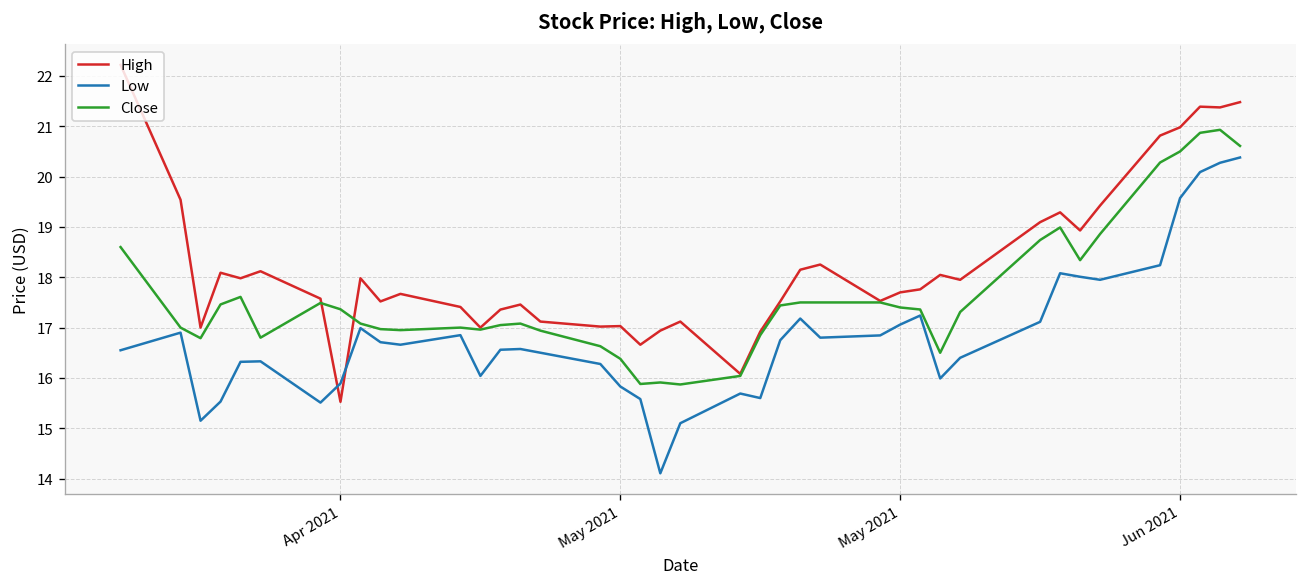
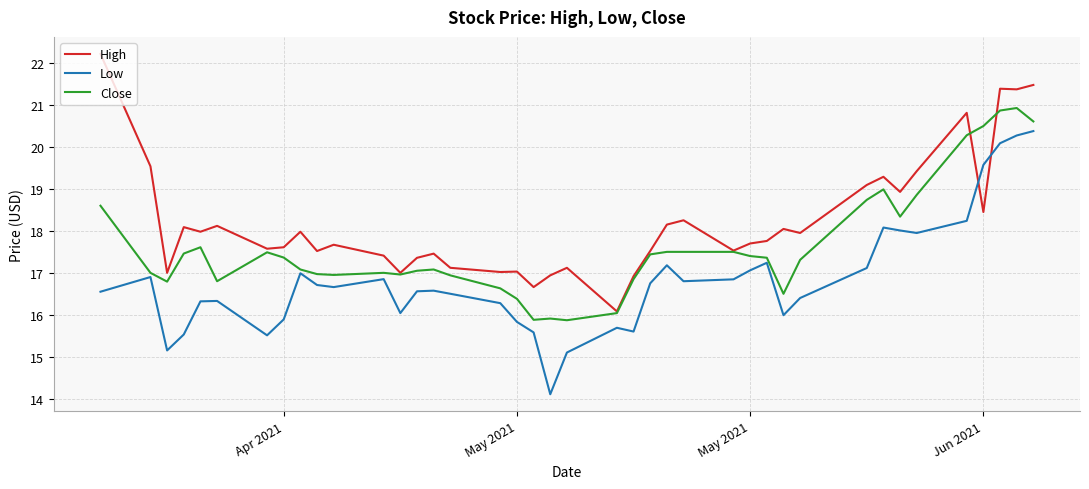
  {
    "High": {
-     "Apr 2021": 15.5,
-     "Jun 2021": 21.0
+     "Apr 2021": 17.6,
+     "Jun 2021": 18.5
    },
    "Low": {
      "Apr 2021": 15.9,
      "Jun 2021": 19.6
    },
    "Close": {
      "Apr 2021": 17.4,
      "Jun 2021": 20.5
    }
  }
